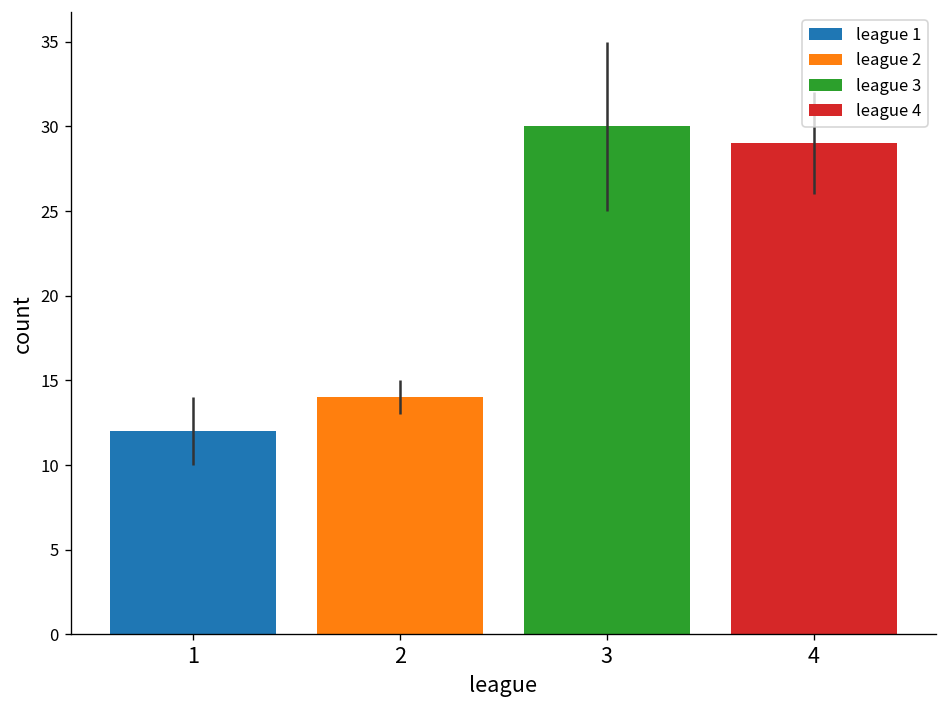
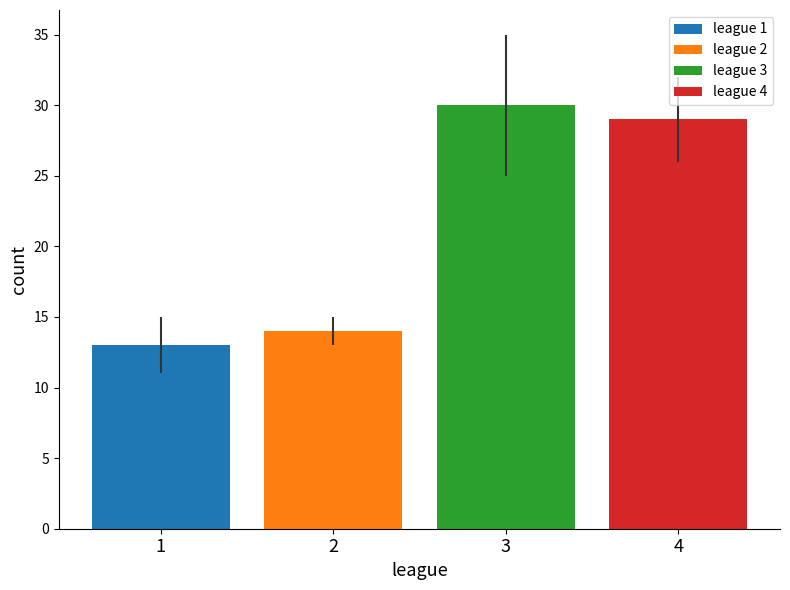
  {
-   "1": 12,
+   "1": 13,
    "2": 14,
    "3": 30,
    "4": 29
  }
